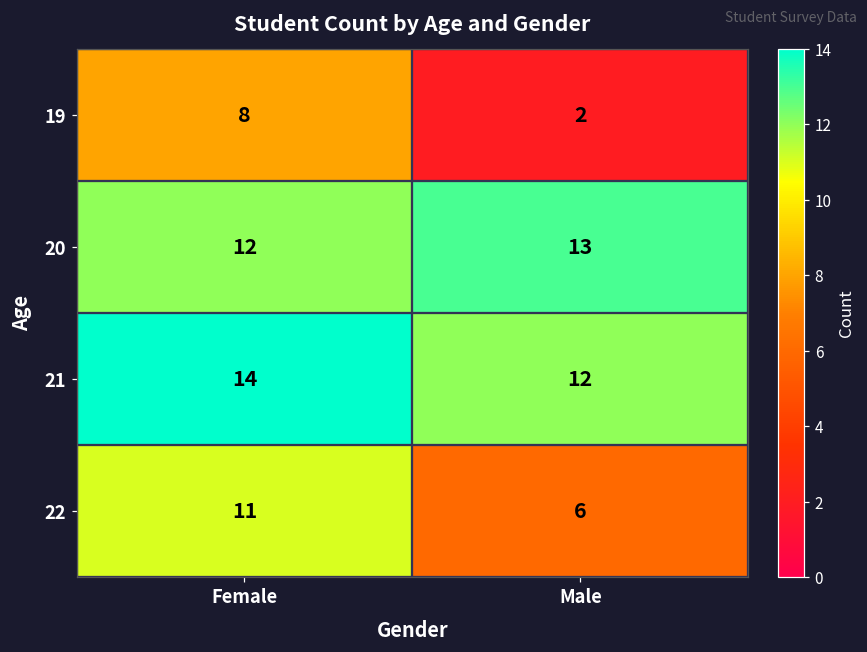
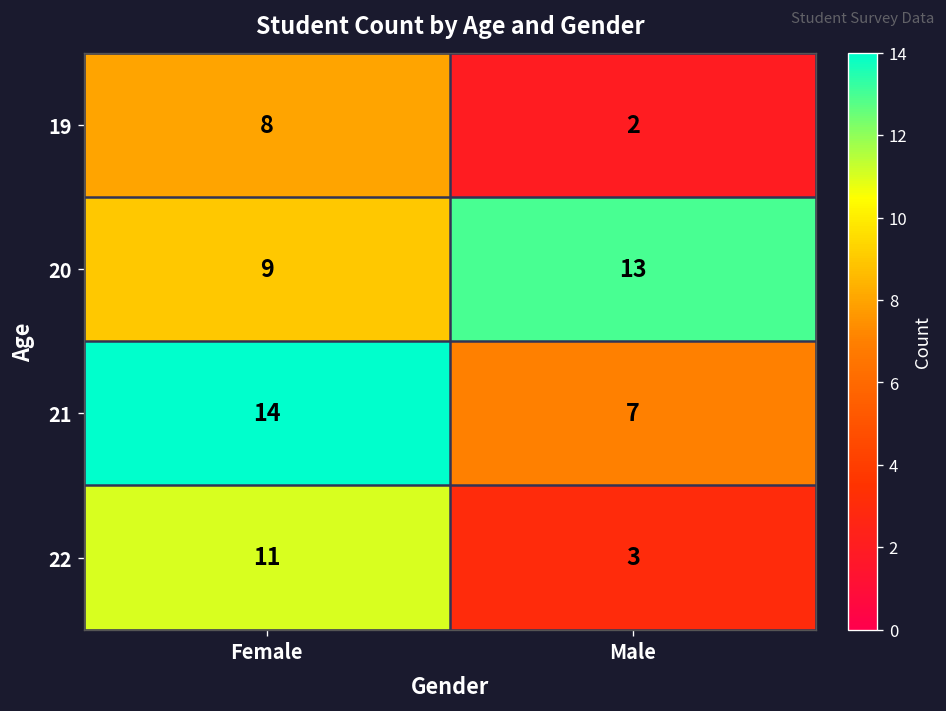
  {
    "19": {
      "Female": 8,
      "Male": 2
    },
    "20": {
-     "Female": 12,
+     "Female": 9,
      "Male": 13
    },
    "21": {
      "Female": 14,
-     "Male": 12
+     "Male": 7
    },
    "22": {
      "Female": 11,
-     "Male": 6
+     "Male": 3
    }
  }
